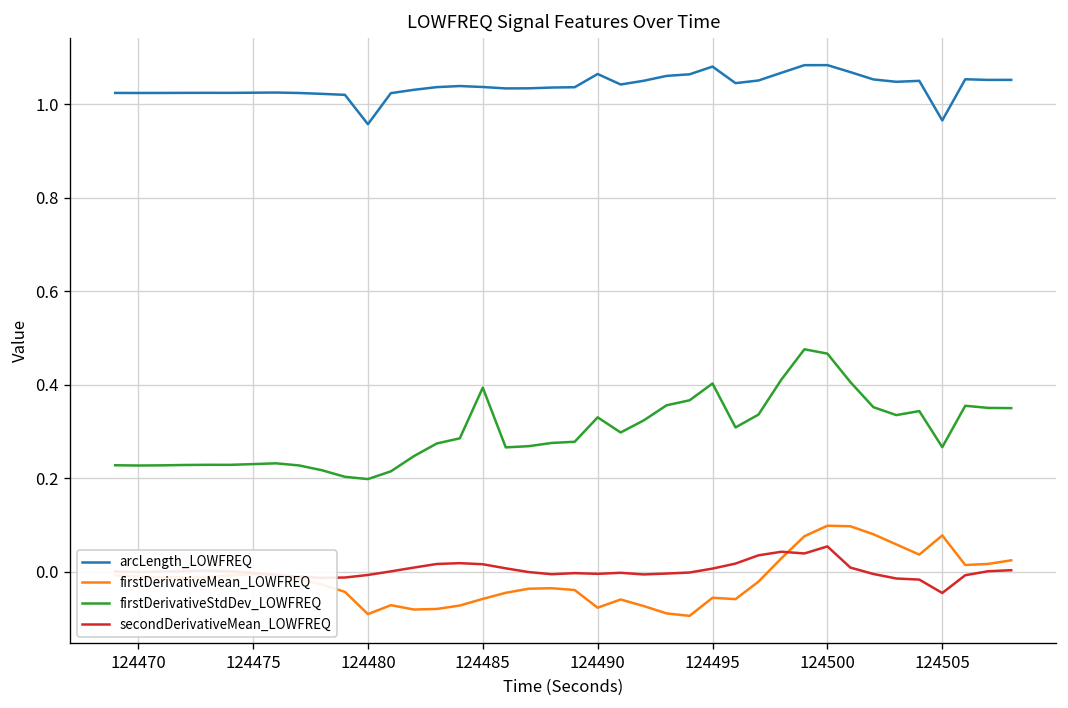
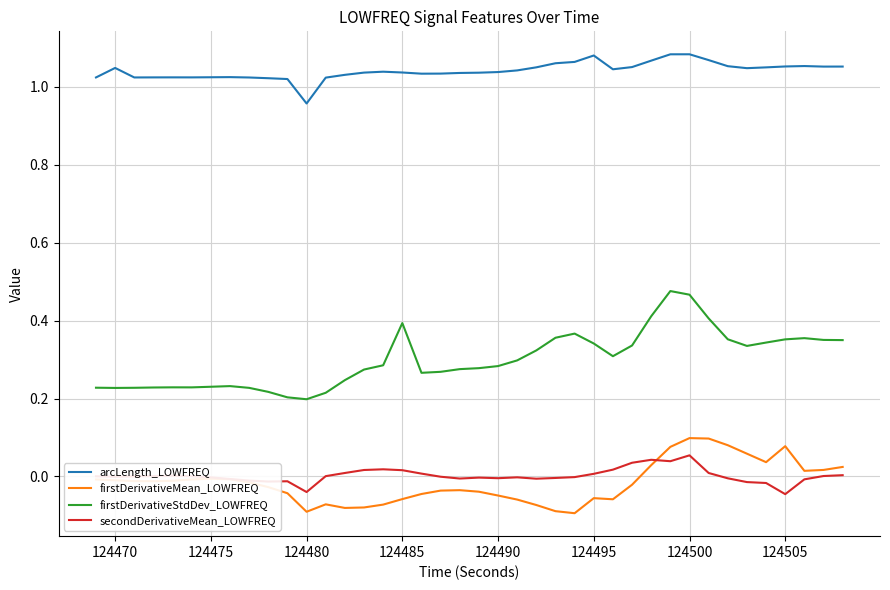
  {
    "arcLength_LOWFREQ": {
-     "124470": 1.02,
+     "124470": 1.05,
      "124475": 1.02,
      "124480": 0.96,
      "124485": 1.04,
-     "124490": 1.06,
+     "124490": 1.04,
      "124495": 1.08,
      "124500": 1.08,
-     "124505": 0.97
+     "124505": 1.05
    },
    "firstDerivativeMean_LOWFREQ": {
      "124480": -0.09,
      "124485": -0.06,
-     "124490": -0.08,
+     "124490": -0.05,
      "124495": -0.06,
      "124500": 0.10,
      "124505": 0.08
    },
    "firstDerivativeStdDev_LOWFREQ": {
      "124470": 0.23,
      "124475": 0.23,
      "124480": 0.20,
      "124485": 0.39,
-     "124490": 0.33,
-     "124495": 0.40,
+     "124490": 0.28,
+     "124495": 0.34,
      "124500": 0.47,
-     "124505": 0.27
+     "124505": 0.35
    },
    "secondDerivativeMean_LOWFREQ": {
-     "124480": -0.01,
+     "124480": -0.04,
      "124485": 0.02,
      "124490": 0.00,
      "124495": 0.01,
      "124500": 0.05,
      "124505": -0.05
    }
  }
